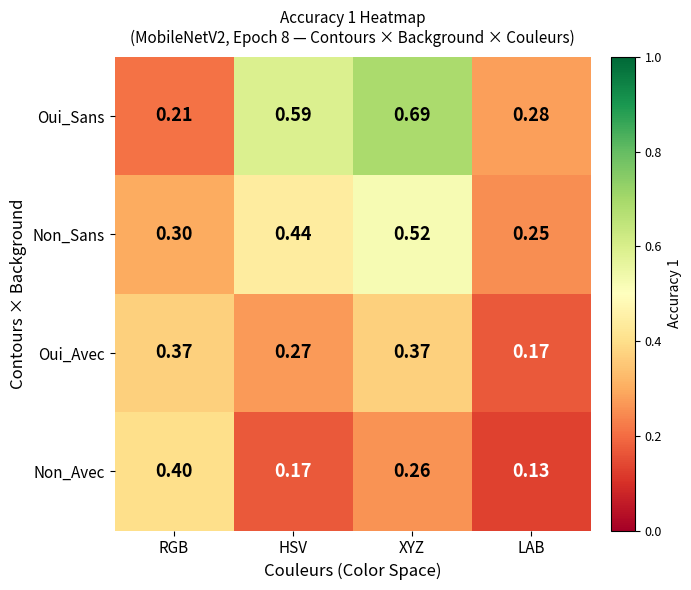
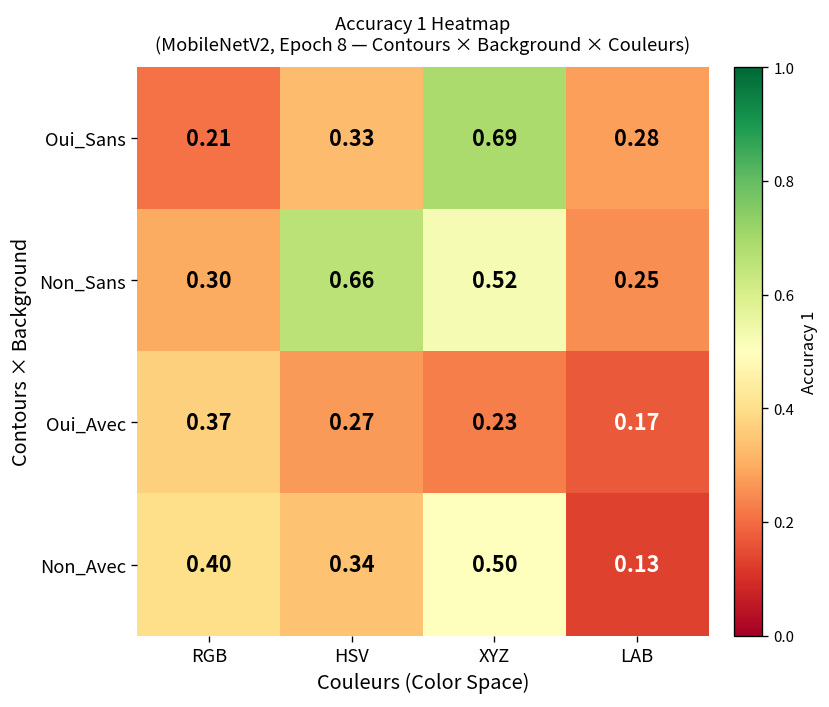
  {
    "Oui_Sans": {
      "RGB": 0.21,
-     "HSV": 0.59,
+     "HSV": 0.33,
      "XYZ": 0.69,
      "LAB": 0.28
    },
    "Non_Sans": {
      "RGB": 0.30,
-     "HSV": 0.44,
+     "HSV": 0.66,
      "XYZ": 0.52,
      "LAB": 0.25
    },
    "Oui_Avec": {
      "RGB": 0.37,
      "HSV": 0.27,
-     "XYZ": 0.37,
+     "XYZ": 0.23,
      "LAB": 0.17
    },
    "Non_Avec": {
      "RGB": 0.40,
-     "HSV": 0.17,
-     "XYZ": 0.26,
+     "HSV": 0.34,
+     "XYZ": 0.50,
      "LAB": 0.13
    }
  }
